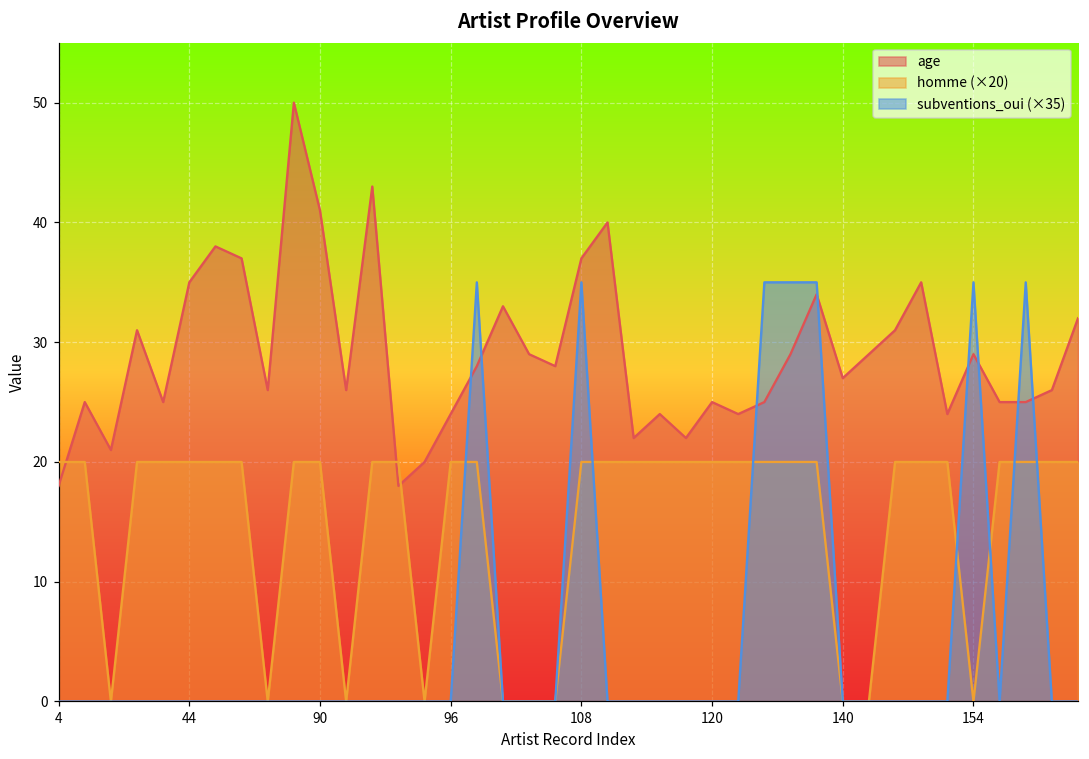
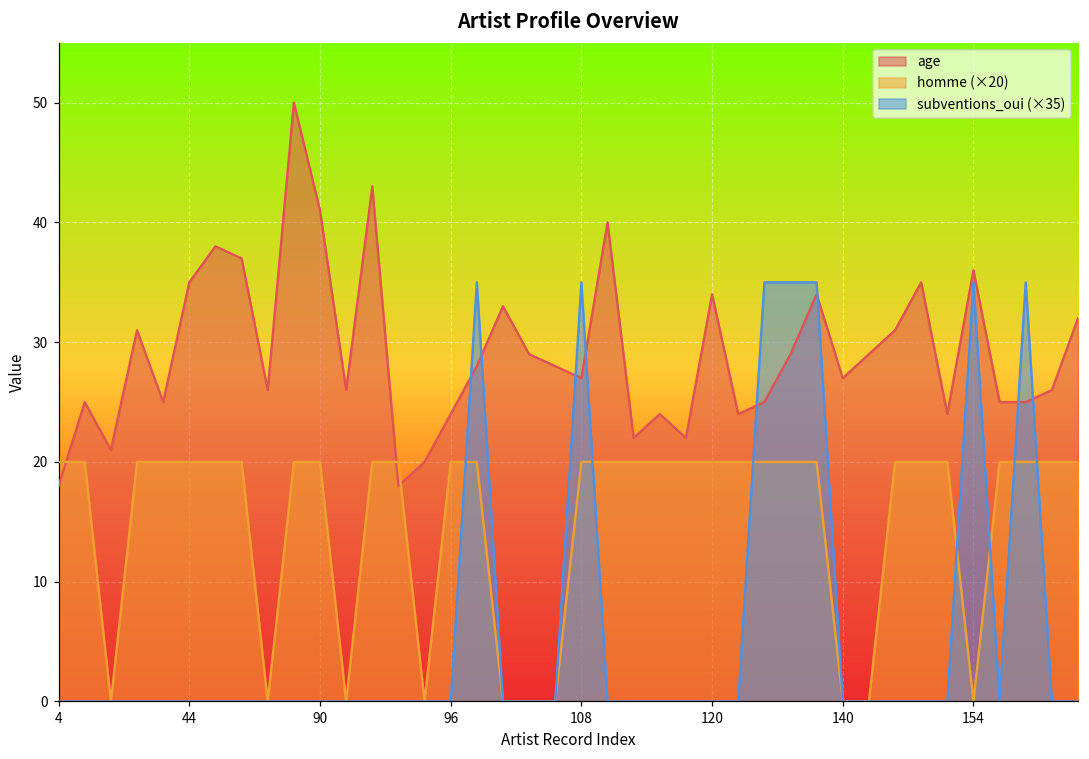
  {
    "age": {
      "4": 18,
      "44": 35,
      "90": 41,
      "96": 24,
-     "108": 37,
-     "120": 25,
+     "108": 27,
+     "120": 34,
      "140": 27,
-     "154": 29
+     "154": 36
    },
    "homme (×20)": {
      "4": 20,
      "44": 20,
      "90": 20,
      "96": 20,
      "108": 20,
      "120": 20,
      "154": 0
    },
    "subventions_oui (×35)": {
      "4": 0,
      "44": 0,
      "90": 0,
      "96": 0,
      "108": 35,
      "120": 0,
      "154": 35
    }
  }
